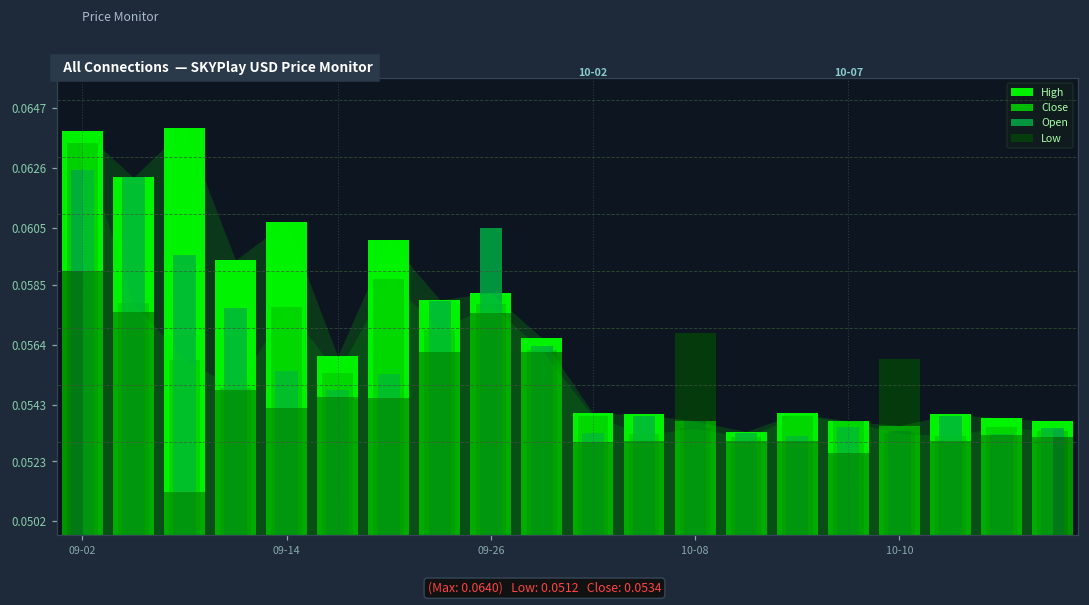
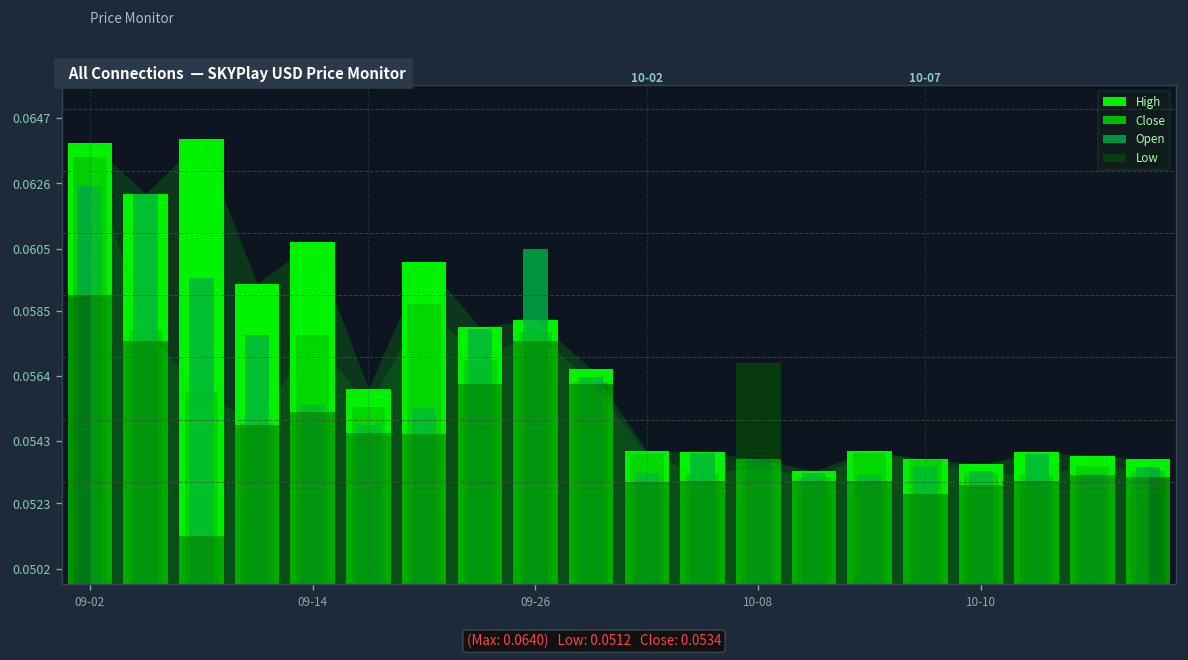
  {
    "Open": {
      "09-26": 0.0605
    },
    "Low": {
-     "09-14": 0.0542,
+     "09-14": 0.0552,
      "10-08": 0.0568,
-     "10-10": 0.0559
+     "10-10": 0.0529
    }
  }
